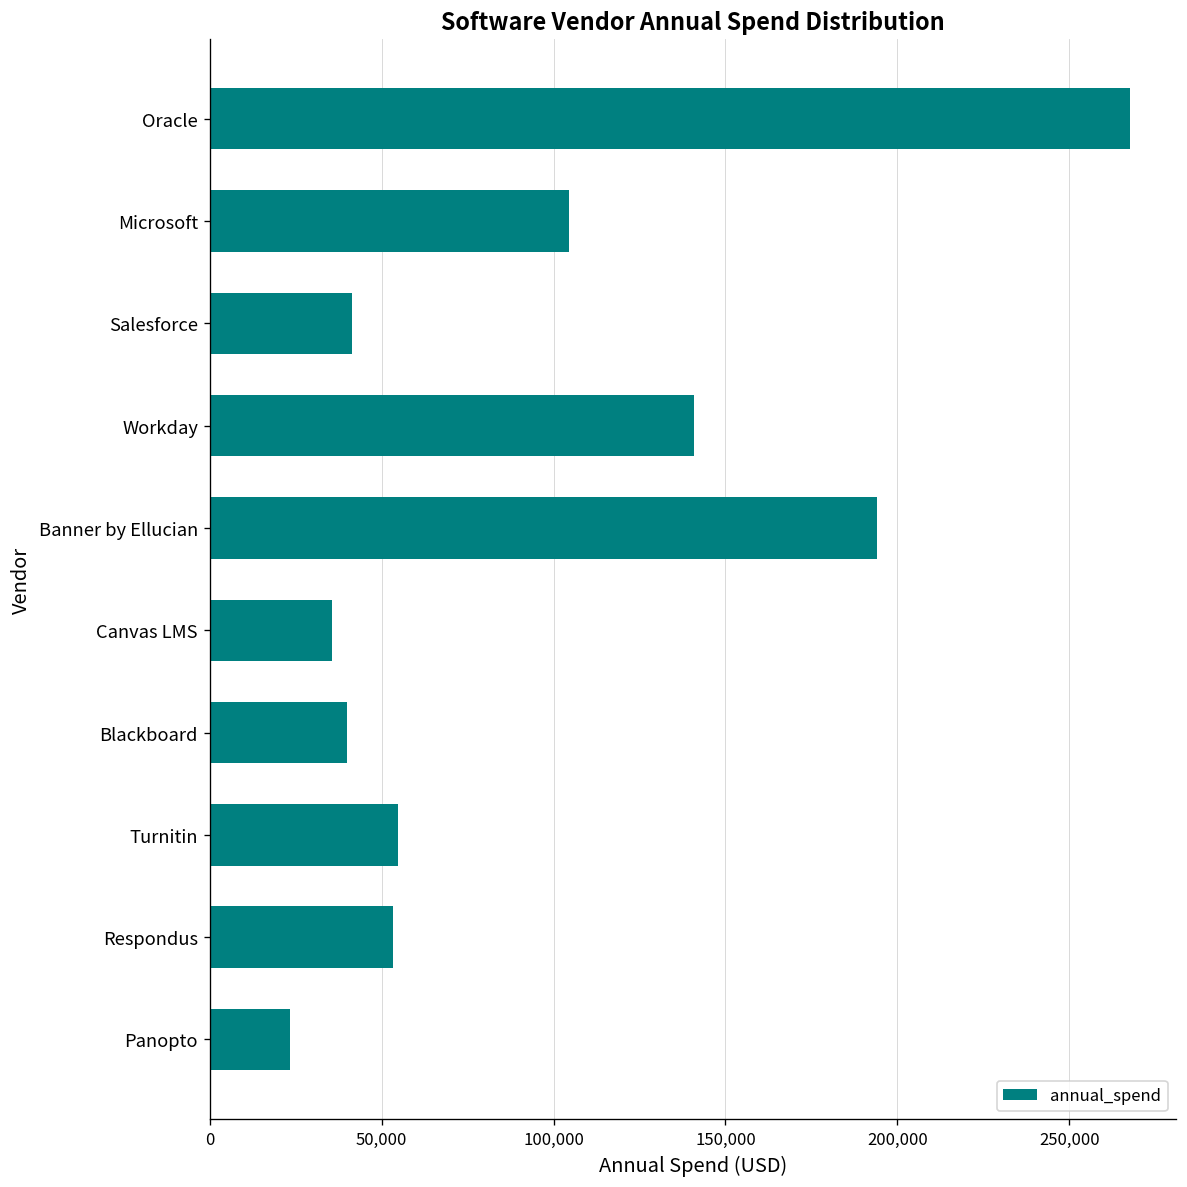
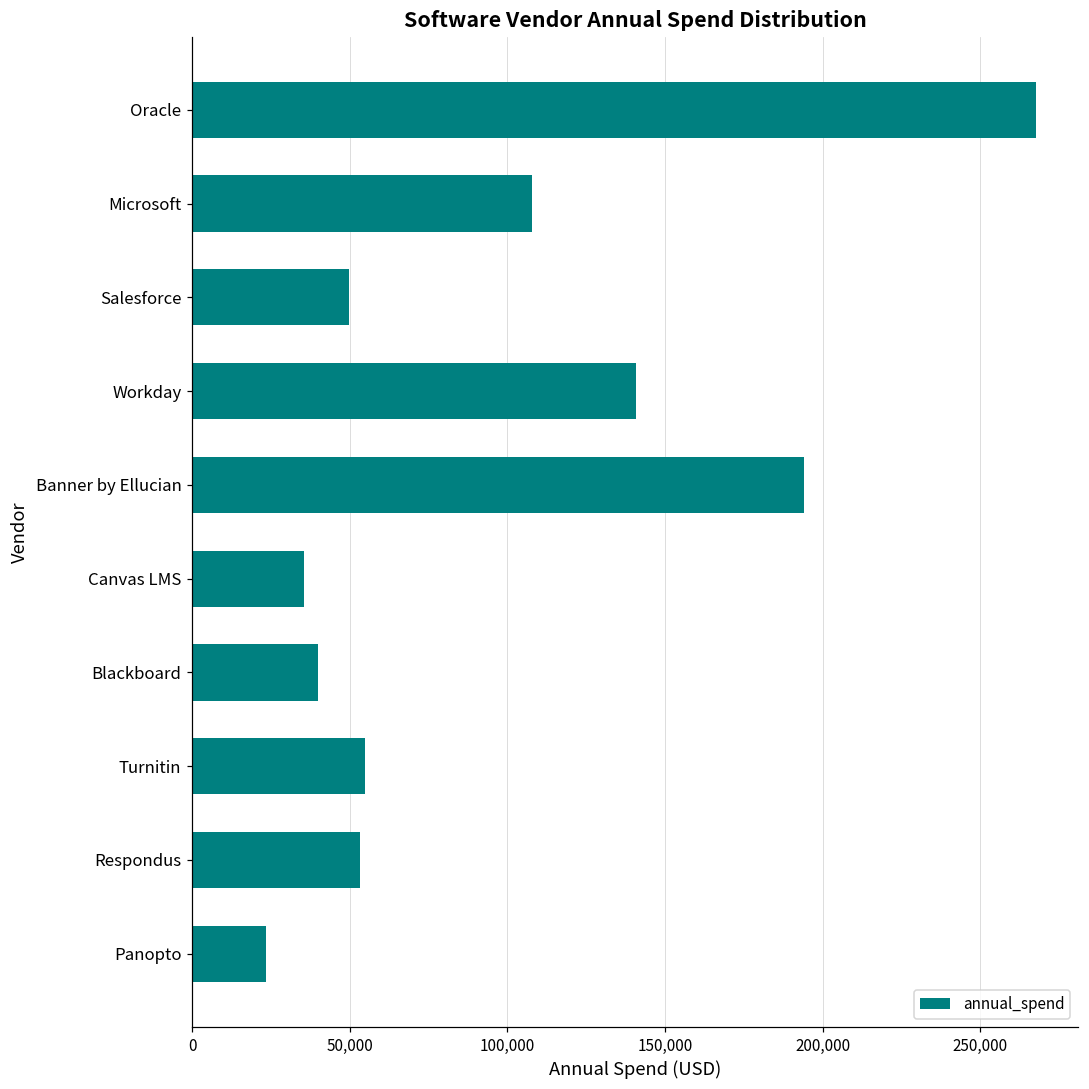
  {
    "Oracle": "268,000",
-   "Microsoft": "104,000",
-   "Salesforce": "41,000",
+   "Microsoft": "108,000",
+   "Salesforce": "50,000",
    "Workday": "141,000",
    "Banner by Ellucian": "194,000",
    "Canvas LMS": "36,000",
    "Blackboard": "40,000",
    "Turnitin": "55,000",
    "Respondus": "53,000",
    "Panopto": "23,000"
  }
